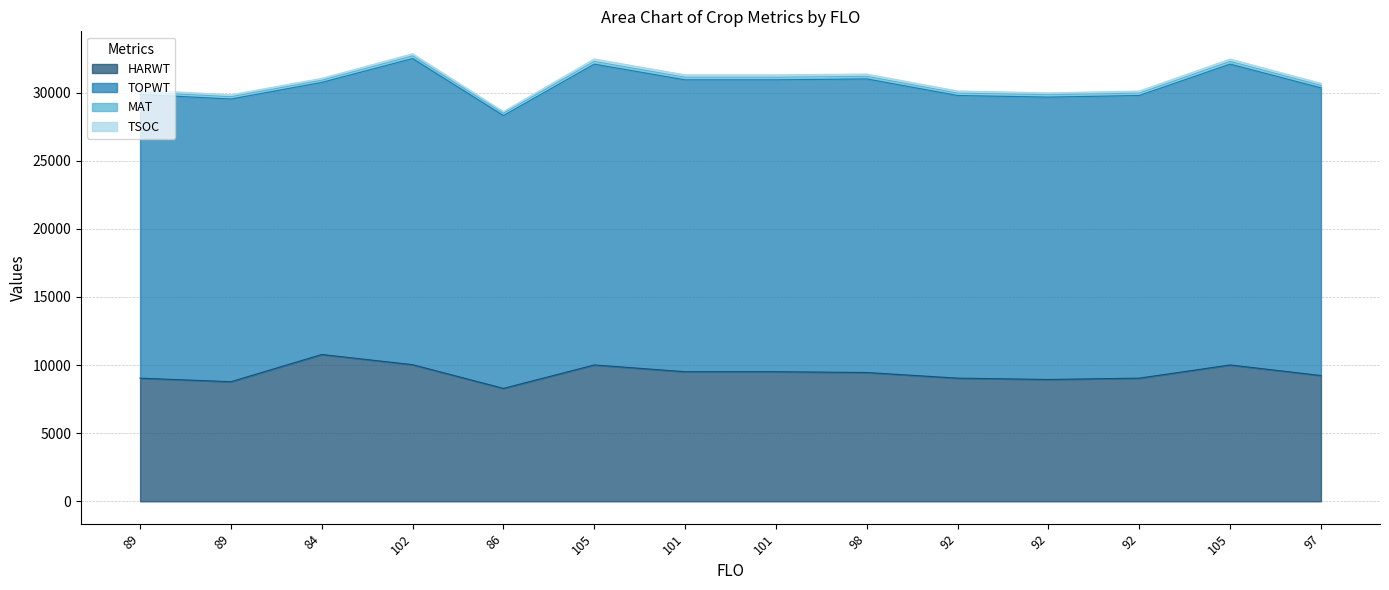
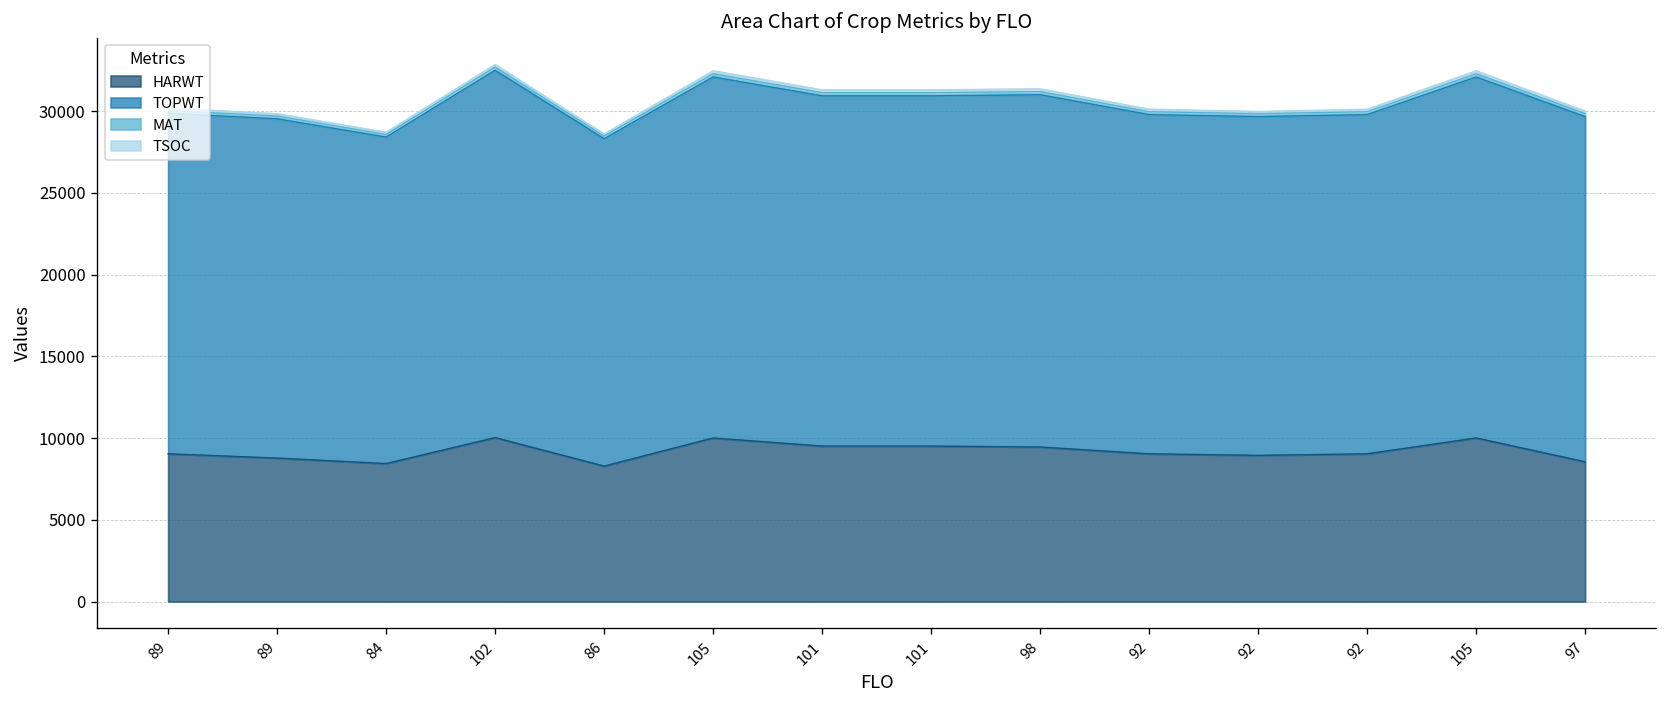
  {
    "HARWT": {
-     "84": 10800,
+     "84": 8400,
      "102": 10000,
      "86": 8300,
      "98": 9500,
-     "97": 9200
+     "97": 8600
    },
    "TOPWT": {
      "102": 22500,
      "98": 21600
    }
  }
